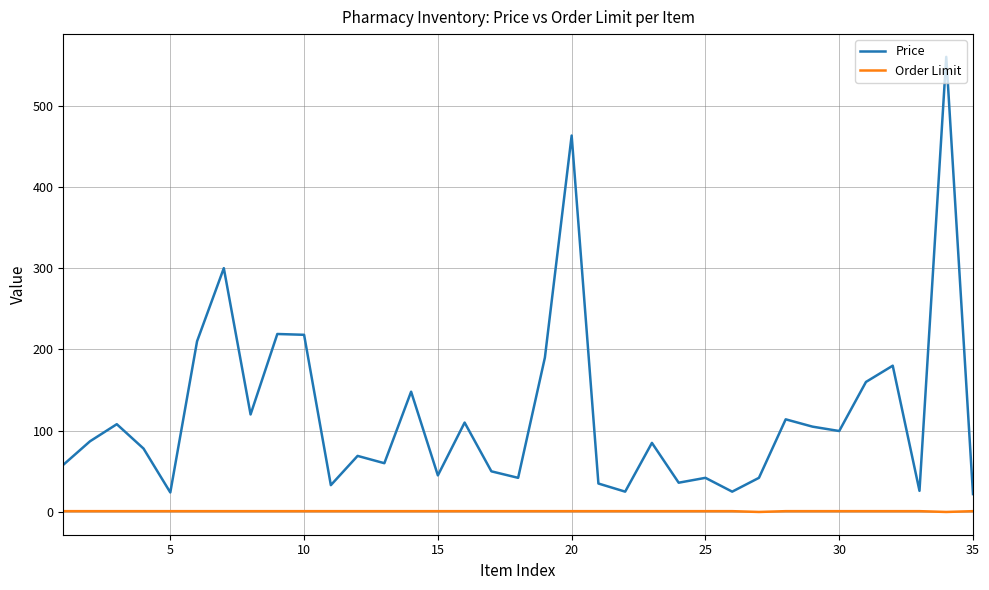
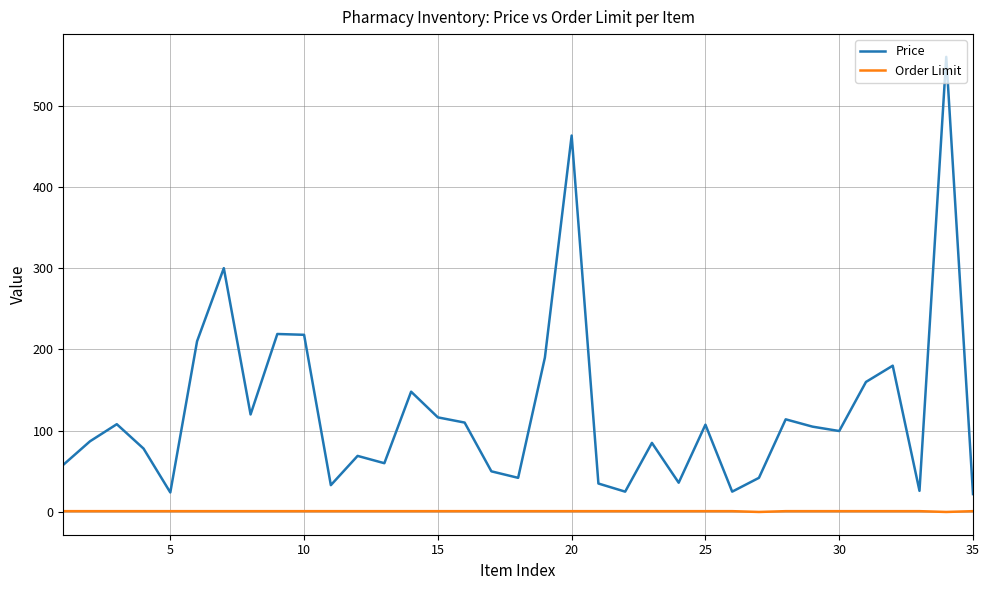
  {
    "Price": {
      "5": 20,
      "10": 220,
-     "15": 50,
+     "15": 120,
      "20": 460,
-     "25": 40,
+     "25": 110,
      "30": 100,
      "35": 20
    },
    "Order Limit": {
      "5": 0,
      "10": 0,
      "15": 0,
      "20": 0,
      "25": 0,
      "30": 0,
      "35": 0
    }
  }
